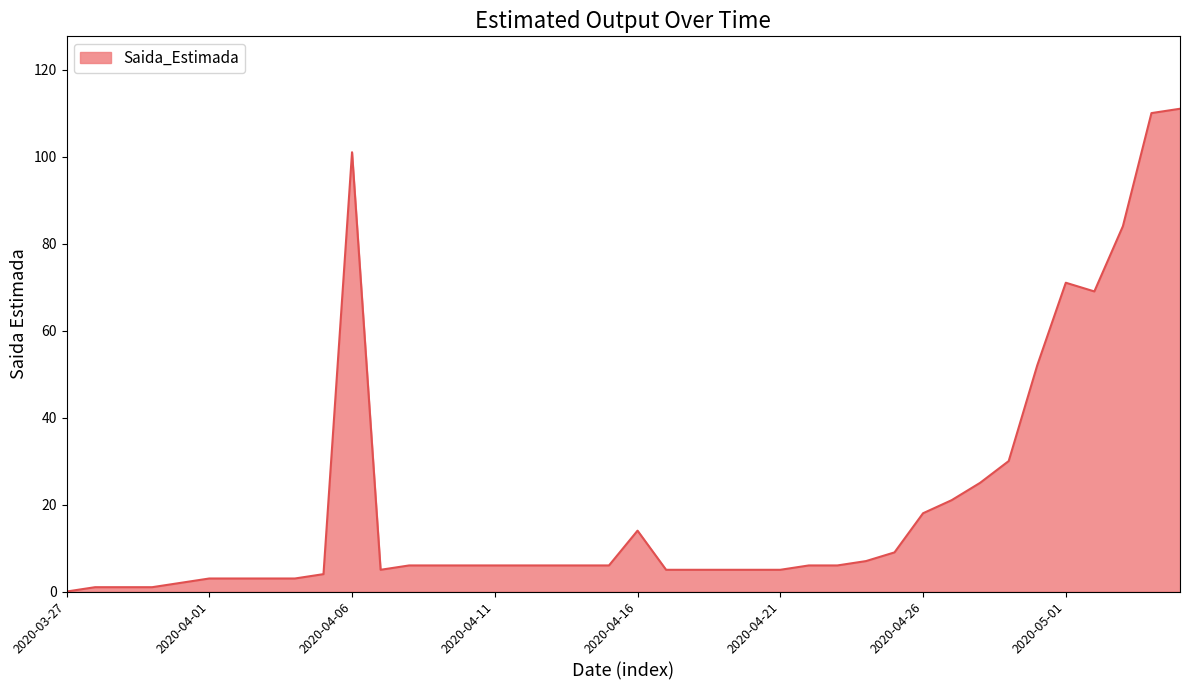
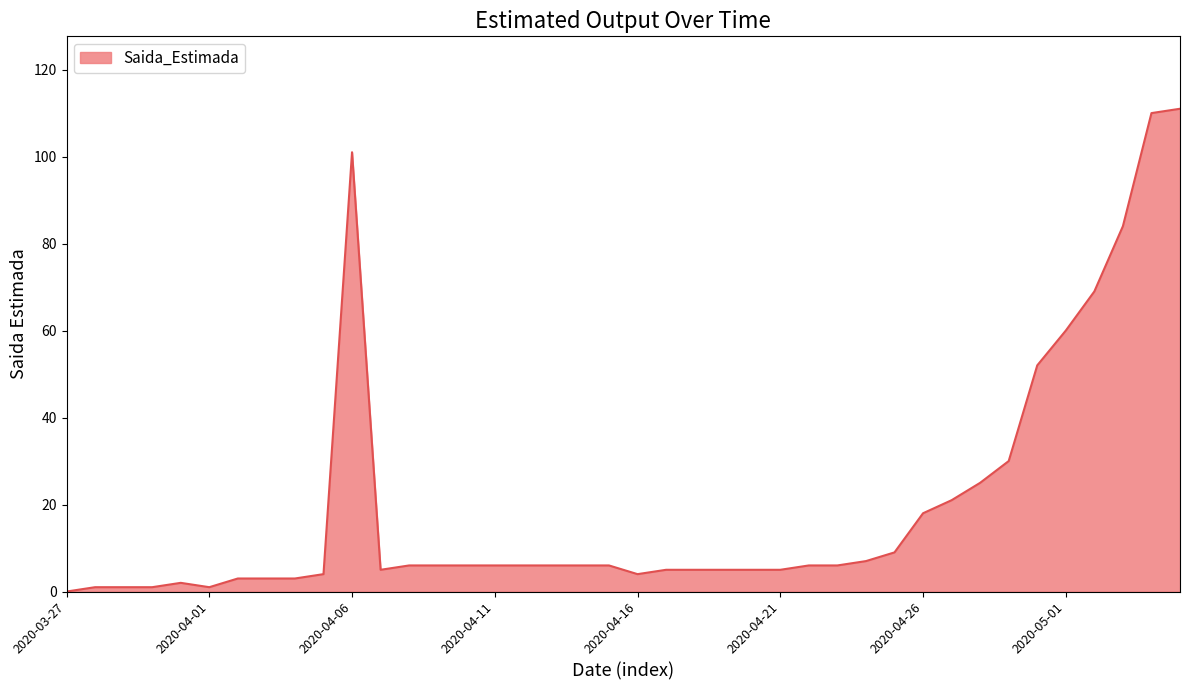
  {
    "2020-03-27": 0,
-   "2020-04-01": 3,
+   "2020-04-01": 1,
    "2020-04-06": 101,
    "2020-04-11": 6,
-   "2020-04-16": 14,
+   "2020-04-16": 4,
    "2020-04-21": 5,
    "2020-04-26": 18,
-   "2020-05-01": 71
+   "2020-05-01": 60
  }
